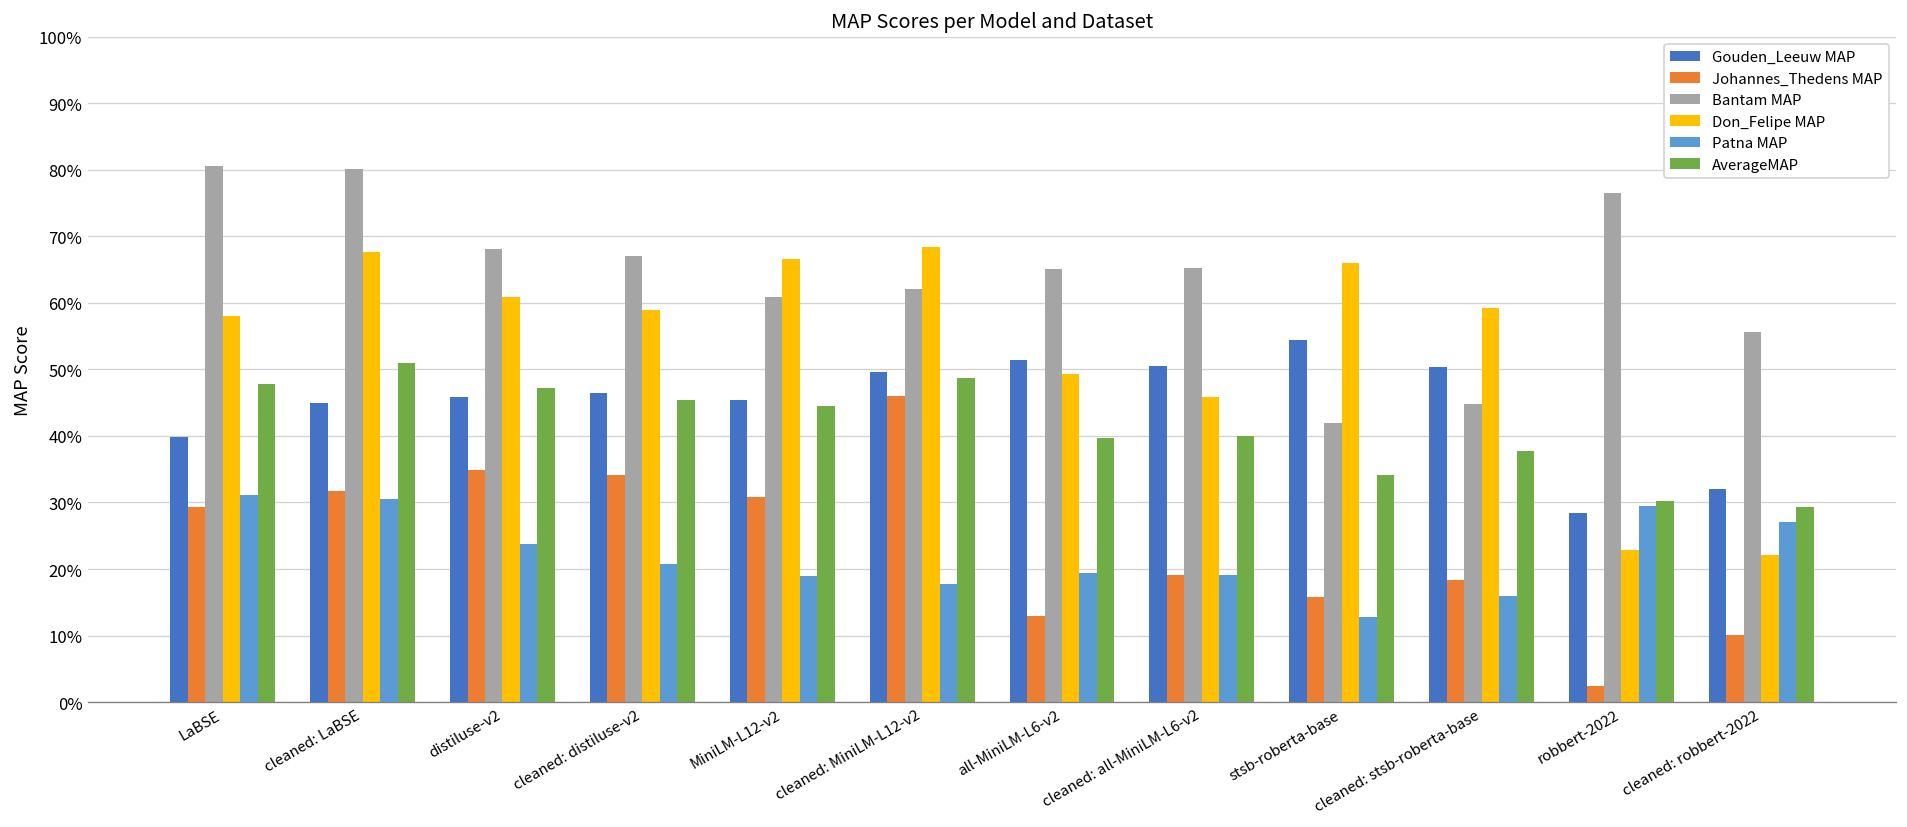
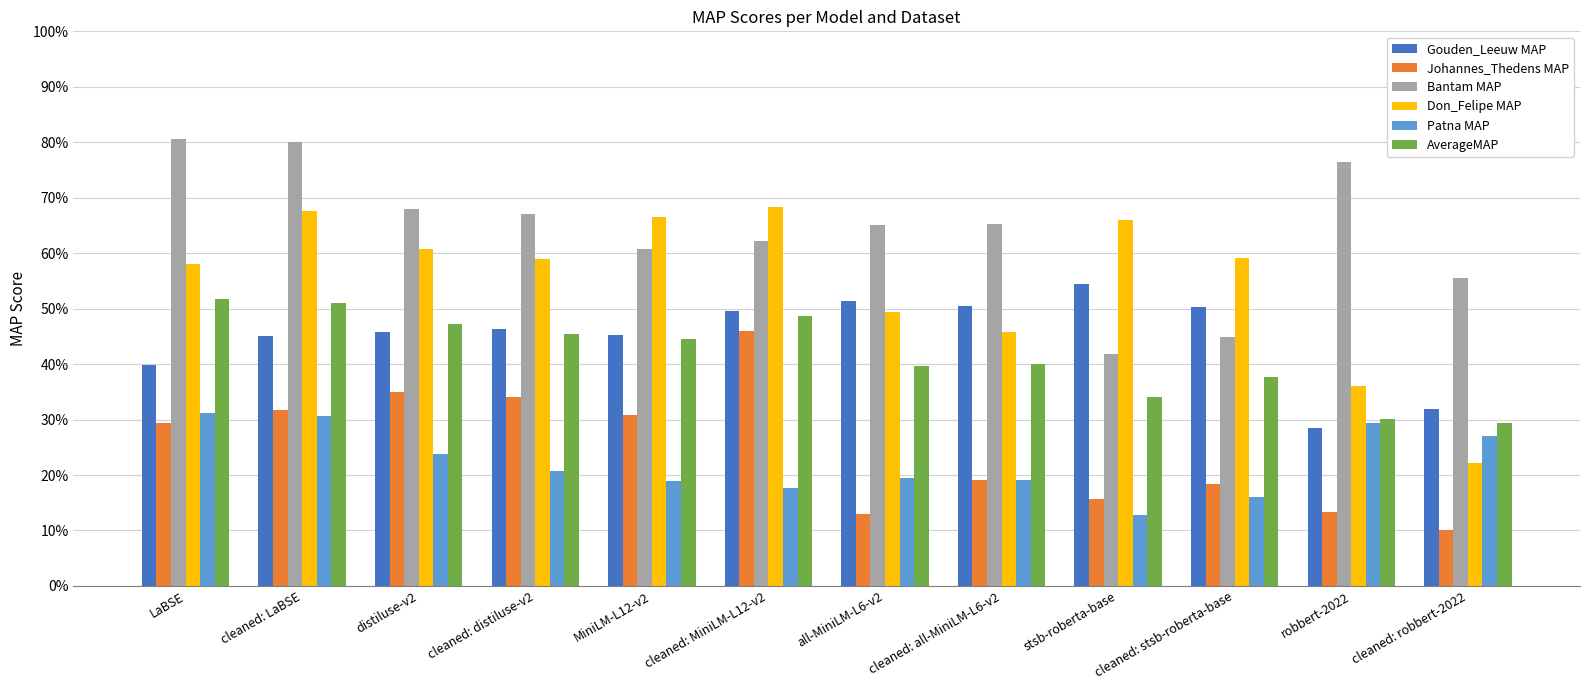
  {
    "Johannes_Thedens MAP": {
      "LaBSE": "29%",
      "cleaned: LaBSE": "32%",
      "distiluse-v2": "35%",
      "cleaned: distiluse-v2": "34%",
      "MiniLM-L12-v2": "31%",
      "cleaned: MiniLM-L12-v2": "46%",
      "all-MiniLM-L6-v2": "13%",
      "cleaned: all-MiniLM-L6-v2": "19%",
      "stsb-roberta-base": "16%",
      "cleaned: stsb-roberta-base": "18%",
-     "robbert-2022": "2%",
+     "robbert-2022": "13%",
      "cleaned: robbert-2022": "10%"
    },
    "Bantam MAP": {
      "LaBSE": "81%",
      "cleaned: LaBSE": "80%",
      "distiluse-v2": "68%",
      "cleaned: distiluse-v2": "67%",
      "MiniLM-L12-v2": "61%",
      "cleaned: MiniLM-L12-v2": "62%",
      "all-MiniLM-L6-v2": "65%",
      "cleaned: all-MiniLM-L6-v2": "65%",
      "stsb-roberta-base": "42%",
      "cleaned: stsb-roberta-base": "45%",
      "robbert-2022": "76%",
      "cleaned: robbert-2022": "56%"
    },
    "Don_Felipe MAP": {
      "LaBSE": "58%",
      "cleaned: LaBSE": "68%",
      "distiluse-v2": "61%",
      "cleaned: distiluse-v2": "59%",
      "MiniLM-L12-v2": "67%",
      "cleaned: MiniLM-L12-v2": "68%",
      "all-MiniLM-L6-v2": "49%",
      "cleaned: all-MiniLM-L6-v2": "46%",
      "stsb-roberta-base": "66%",
      "cleaned: stsb-roberta-base": "59%",
-     "robbert-2022": "23%",
+     "robbert-2022": "36%",
      "cleaned: robbert-2022": "22%"
    },
    "AverageMAP": {
-     "LaBSE": "48%",
+     "LaBSE": "52%",
      "cleaned: LaBSE": "51%",
      "distiluse-v2": "47%",
      "cleaned: distiluse-v2": "45%",
      "MiniLM-L12-v2": "45%",
      "cleaned: MiniLM-L12-v2": "49%",
      "all-MiniLM-L6-v2": "40%",
      "cleaned: all-MiniLM-L6-v2": "40%",
      "stsb-roberta-base": "34%",
      "cleaned: stsb-roberta-base": "38%",
      "robbert-2022": "30%",
      "cleaned: robbert-2022": "29%"
    }
  }
